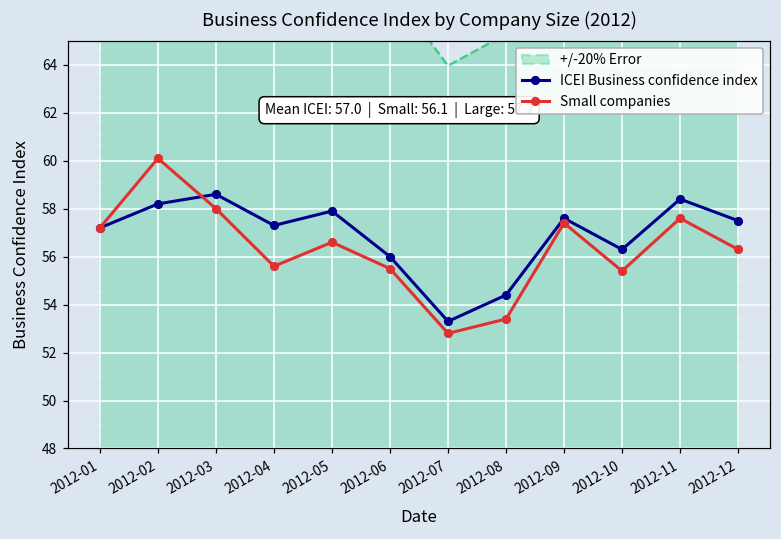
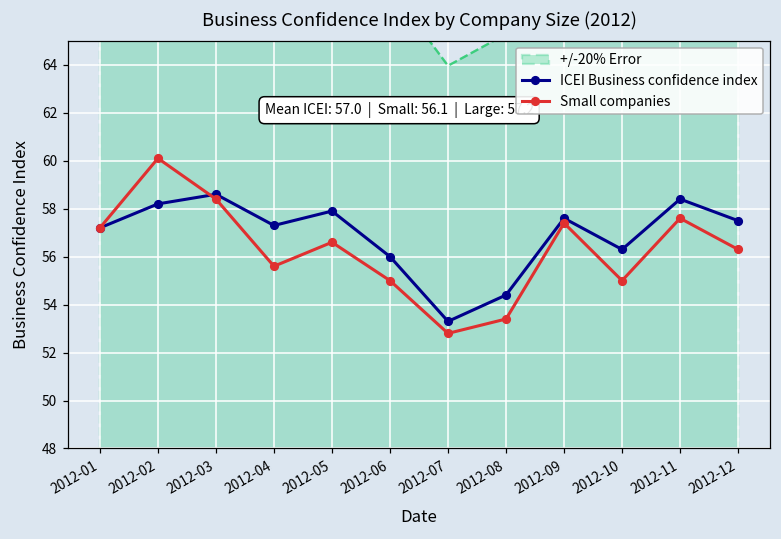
  {
    "ICEI Business confidence index": {
      "2012-02": 58.2,
      "2012-03": 58.6,
      "2012-04": 57.3,
      "2012-05": 57.9,
      "2012-06": 56.0,
      "2012-07": 53.3,
      "2012-08": 54.4,
      "2012-09": 57.6,
      "2012-10": 56.3,
      "2012-11": 58.4,
      "2012-12": 57.5
    },
    "Small companies": {
      "2012-02": 60.1,
-     "2012-03": 58.0,
+     "2012-03": 58.4,
      "2012-04": 55.6,
      "2012-05": 56.6,
-     "2012-06": 55.5,
+     "2012-06": 55.0,
      "2012-07": 52.8,
      "2012-08": 53.4,
      "2012-09": 57.4,
-     "2012-10": 55.4,
+     "2012-10": 55.0,
      "2012-11": 57.6,
      "2012-12": 56.3
    }
  }
